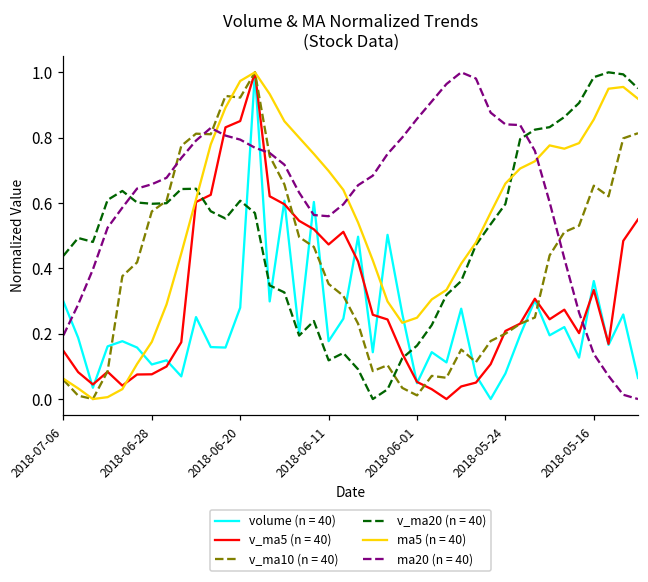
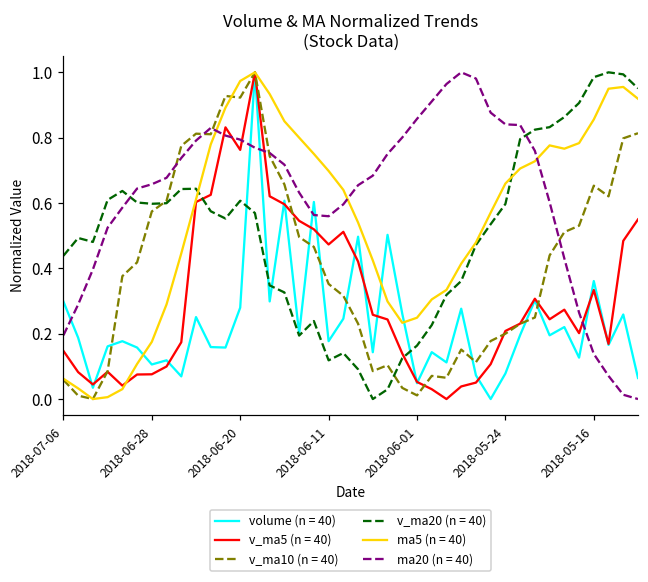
  {
    "volume (n = 40)": {
      "2018-07-06": 0.30,
      "2018-06-28": 0.11,
      "2018-06-20": 0.28,
      "2018-06-11": 0.18,
      "2018-05-24": 0.08,
      "2018-05-16": 0.36
    },
    "v_ma5 (n = 40)": {
      "2018-07-06": 0.15,
      "2018-06-28": 0.08,
-     "2018-06-20": 0.85,
+     "2018-06-20": 0.76,
      "2018-06-11": 0.47,
      "2018-05-16": 0.33
    },
    "v_ma10 (n = 40)": {
      "2018-06-28": 0.57,
      "2018-06-20": 0.92,
      "2018-06-11": 0.35,
      "2018-06-01": 0.01,
      "2018-05-16": 0.65
    },
    "v_ma20 (n = 40)": {
      "2018-07-06": 0.44,
      "2018-06-28": 0.60,
      "2018-06-20": 0.61,
      "2018-06-11": 0.12,
      "2018-06-01": 0.16,
      "2018-05-24": 0.60,
      "2018-05-16": 0.99
    },
    "ma5 (n = 40)": {
      "2018-06-28": 0.18,
      "2018-06-20": 0.97,
      "2018-06-11": 0.70,
      "2018-06-01": 0.25,
      "2018-05-24": 0.66,
      "2018-05-16": 0.86
    },
    "ma20 (n = 40)": {
      "2018-07-06": 0.20,
      "2018-06-28": 0.66,
      "2018-06-20": 0.79,
      "2018-06-11": 0.56,
      "2018-06-01": 0.86,
      "2018-05-24": 0.84,
      "2018-05-16": 0.14
    }
  }
